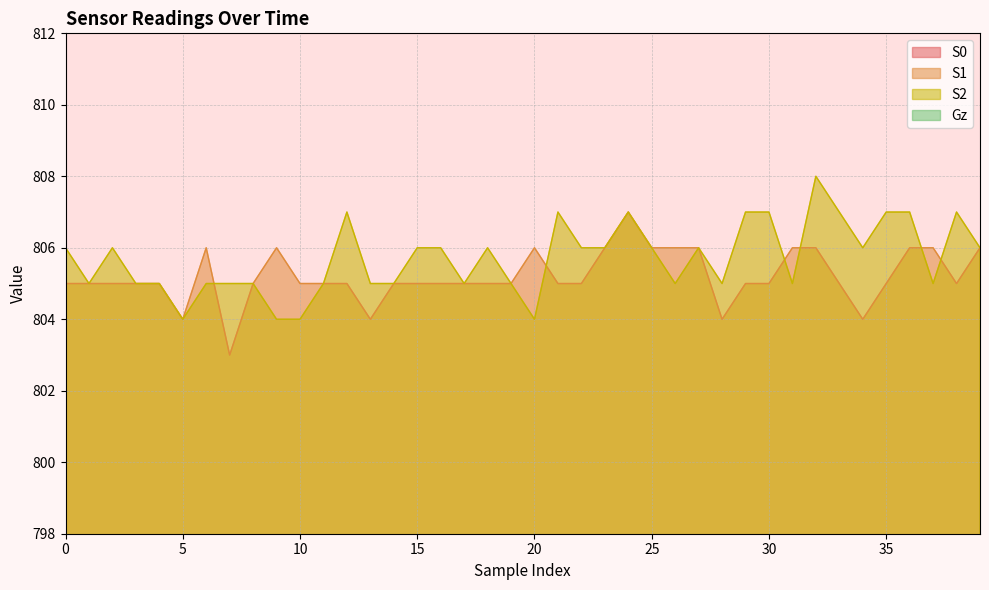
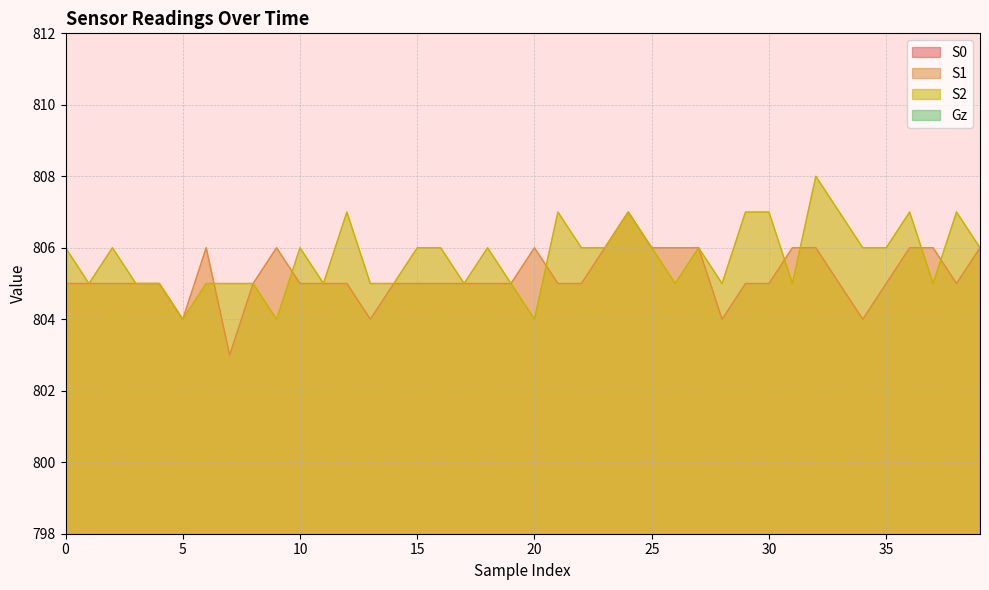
  {
    "S2": {
      "0": 806,
-     "10": 804,
+     "10": 806,
      "15": 806,
      "20": 804,
      "30": 807,
-     "35": 807
+     "35": 806
    }
  }
